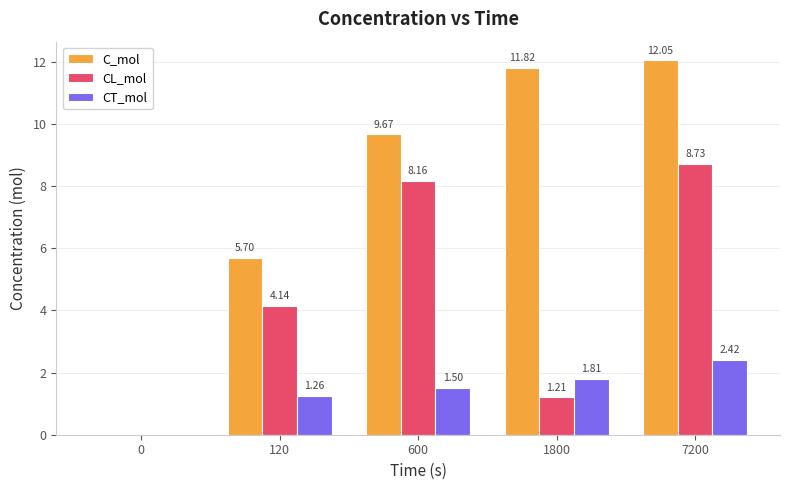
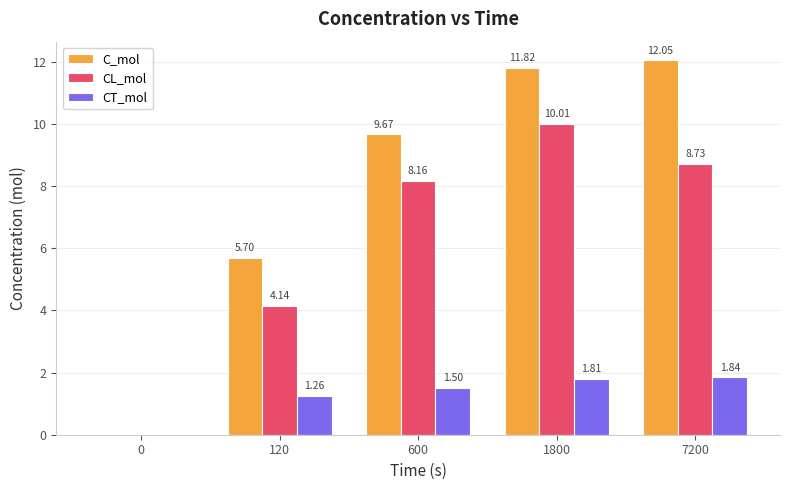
  {
    "C_mol": {
      "120": 5.70,
      "600": 9.67,
      "1800": 11.82,
      "7200": 12.05
    },
    "CL_mol": {
      "120": 4.14,
      "600": 8.16,
-     "1800": 1.21,
+     "1800": 10.01,
      "7200": 8.73
    },
    "CT_mol": {
      "120": 1.26,
      "600": 1.50,
      "1800": 1.81,
-     "7200": 2.42
+     "7200": 1.84
    }
  }
